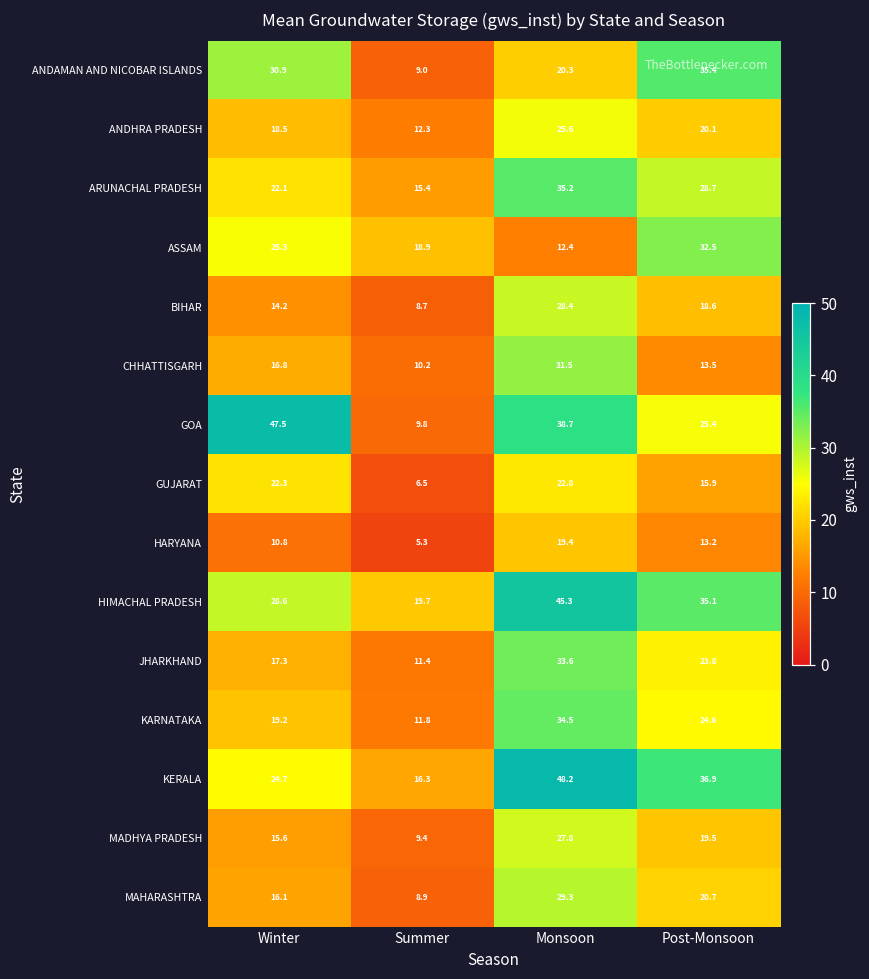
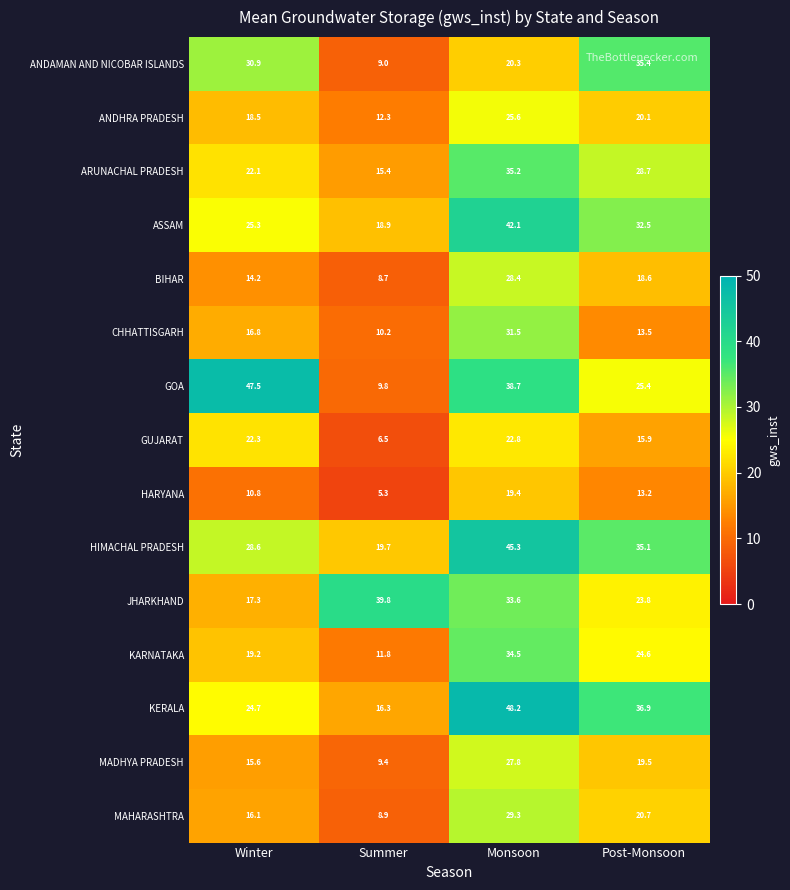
  {
    "ANDAMAN AND NICOBAR ISLANDS": {
      "Winter": 30.9,
      "Summer": 9.0,
      "Monsoon": 20.3
    },
    "ANDHRA PRADESH": {
      "Winter": 18.5,
      "Summer": 12.3,
      "Monsoon": 25.6,
      "Post-Monsoon": 20.1
    },
    "ARUNACHAL PRADESH": {
      "Winter": 22.1,
      "Summer": 15.4,
      "Monsoon": 35.2,
      "Post-Monsoon": 28.7
    },
    "ASSAM": {
      "Winter": 25.3,
      "Summer": 18.9,
-     "Monsoon": 12.4,
+     "Monsoon": 42.1,
      "Post-Monsoon": 32.5
    },
    "BIHAR": {
      "Winter": 14.2,
      "Summer": 8.7,
      "Monsoon": 28.4,
      "Post-Monsoon": 18.6
    },
    "CHHATTISGARH": {
      "Winter": 16.8,
      "Summer": 10.2,
      "Monsoon": 31.5,
      "Post-Monsoon": 13.5
    },
    "GOA": {
      "Winter": 47.5,
      "Summer": 9.8,
      "Monsoon": 38.7,
      "Post-Monsoon": 25.4
    },
    "GUJARAT": {
      "Winter": 22.3,
      "Summer": 6.5,
      "Monsoon": 22.8,
      "Post-Monsoon": 15.9
    },
    "HARYANA": {
      "Winter": 10.8,
      "Summer": 5.3,
      "Monsoon": 19.4,
      "Post-Monsoon": 13.2
    },
    "HIMACHAL PRADESH": {
      "Winter": 28.6,
      "Summer": 19.7,
      "Monsoon": 45.3,
      "Post-Monsoon": 35.1
    },
    "JHARKHAND": {
      "Winter": 17.3,
-     "Summer": 11.4,
+     "Summer": 39.8,
      "Monsoon": 33.6,
      "Post-Monsoon": 23.8
    },
    "KARNATAKA": {
      "Winter": 19.2,
      "Summer": 11.8,
      "Monsoon": 34.5,
      "Post-Monsoon": 24.6
    },
    "KERALA": {
      "Winter": 24.7,
      "Summer": 16.3,
      "Monsoon": 48.2,
      "Post-Monsoon": 36.9
    },
    "MADHYA PRADESH": {
      "Winter": 15.6,
      "Summer": 9.4,
      "Monsoon": 27.8,
      "Post-Monsoon": 19.5
    },
    "MAHARASHTRA": {
      "Winter": 16.1,
      "Summer": 8.9,
      "Monsoon": 29.3,
      "Post-Monsoon": 20.7
    }
  }
